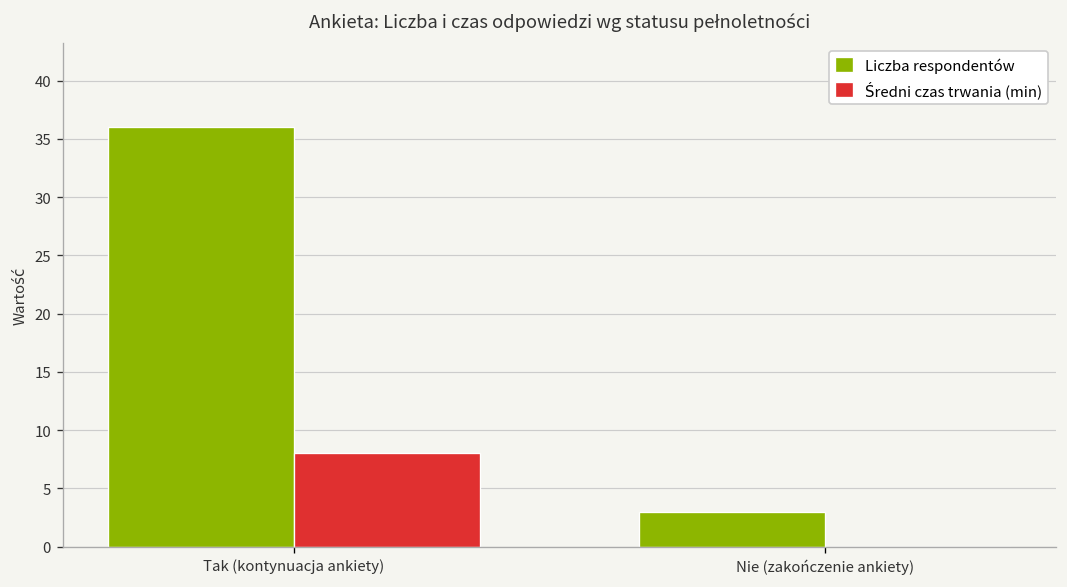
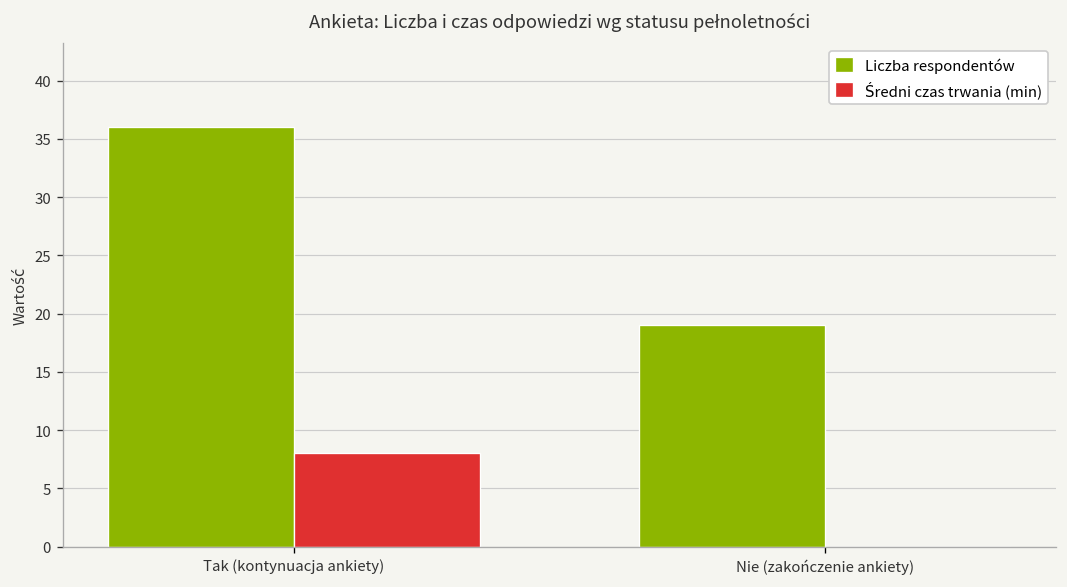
  {
    "Liczba respondentów": {
      "Tak (kontynuacja ankiety)": 36,
-     "Nie (zakończenie ankiety)": 3
+     "Nie (zakończenie ankiety)": 19
    },
    "Średni czas trwania (min)": {
      "Tak (kontynuacja ankiety)": 8,
      "Nie (zakończenie ankiety)": 0
    }
  }
